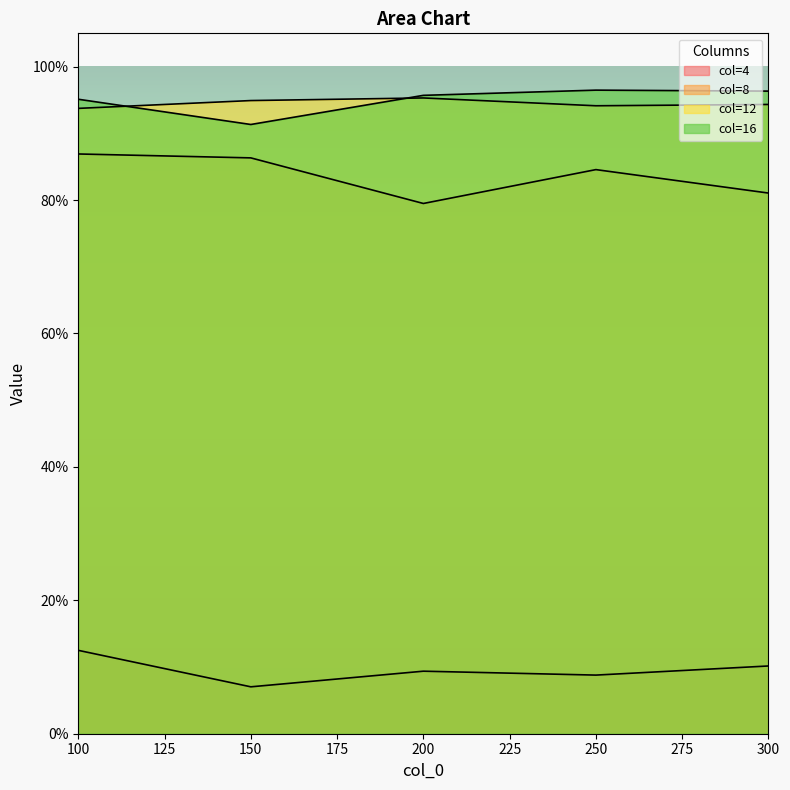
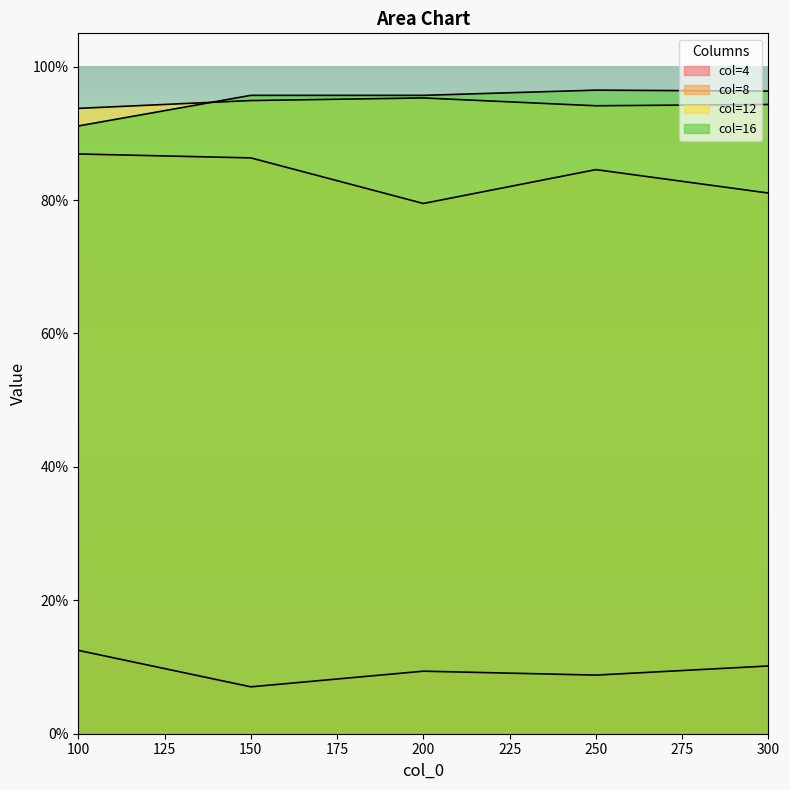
  {
    "col=16": {
-     "100": "95%",
-     "150": "91%",
+     "100": "91%",
+     "150": "96%",
      "200": "96%",
      "250": "96%",
      "300": "96%"
    }
  }
